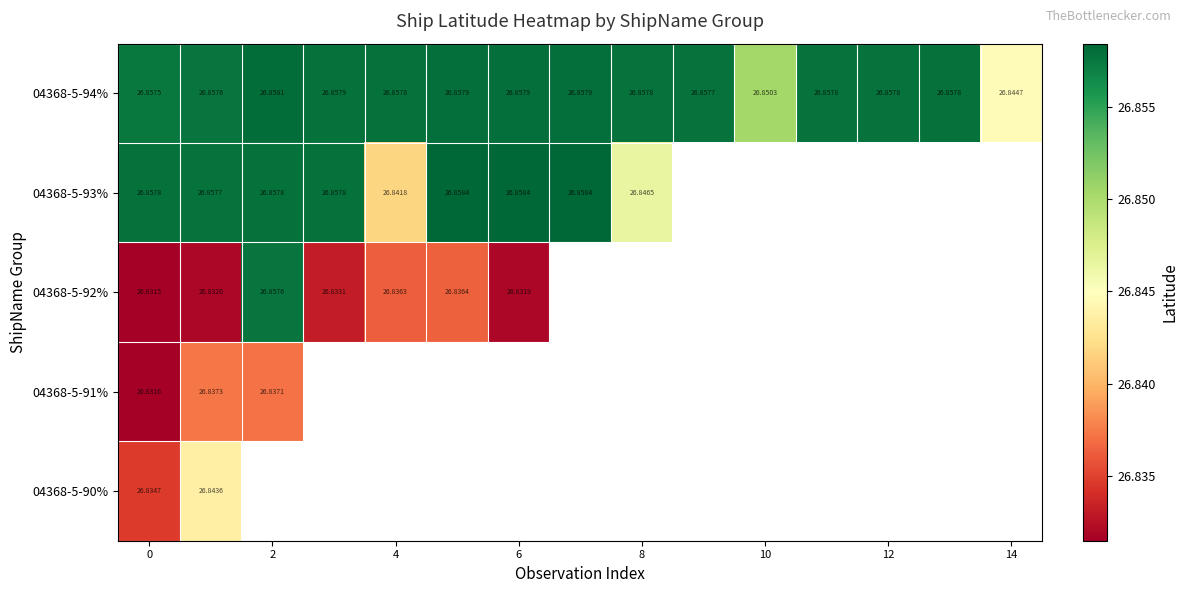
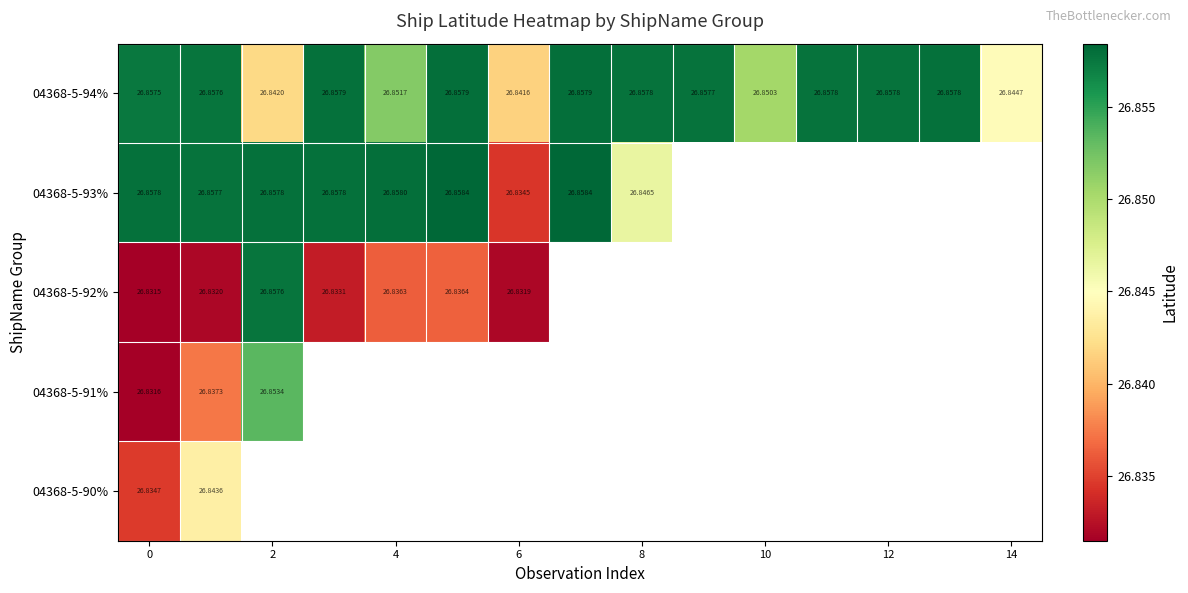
  {
    "04368-5-94%": {
      "0": 26.8575,
-     "2": 26.8581,
-     "4": 26.8578,
-     "6": 26.8579,
+     "2": 26.8420,
+     "4": 26.8517,
+     "6": 26.8416,
      "8": 26.8578,
      "10": 26.8503,
      "12": 26.8578,
      "14": 26.8447
    },
    "04368-5-93%": {
      "0": 26.8578,
      "2": 26.8578,
-     "4": 26.8418,
-     "6": 26.8584,
+     "4": 26.8580,
+     "6": 26.8345,
      "8": 26.8465
    },
    "04368-5-92%": {
      "0": 26.8315,
      "2": 26.8576,
      "4": 26.8363,
      "6": 26.8319
    },
    "04368-5-91%": {
      "0": 26.8316,
-     "2": 26.8371
+     "2": 26.8534
    },
    "04368-5-90%": {
      "0": 26.8347
    }
  }
